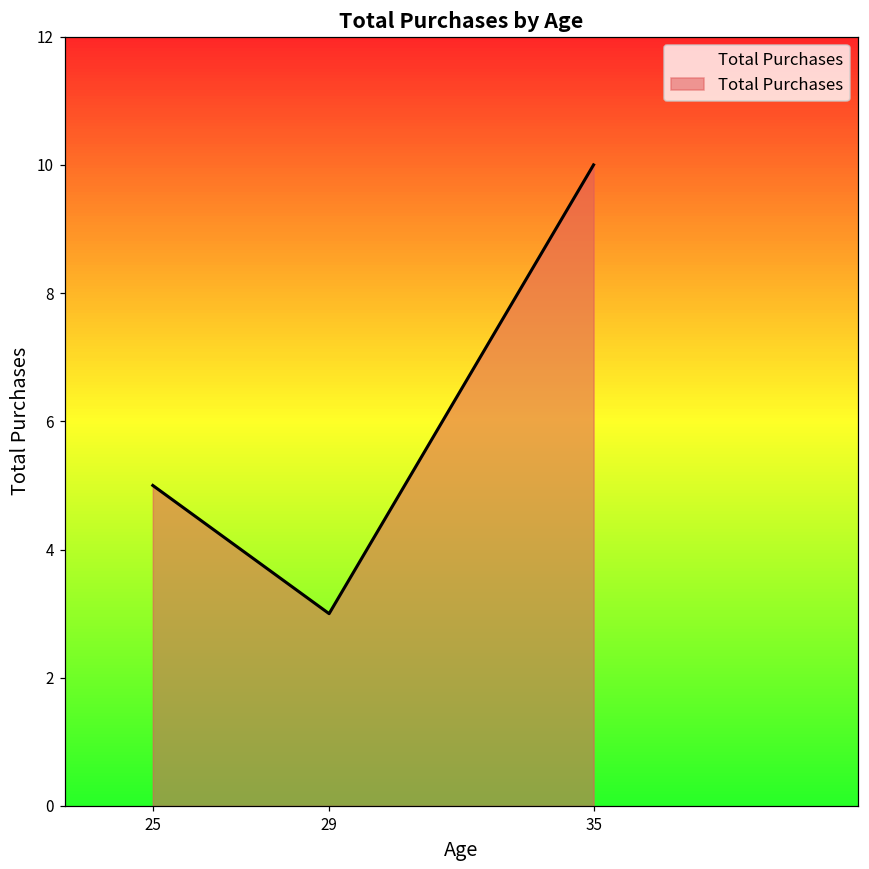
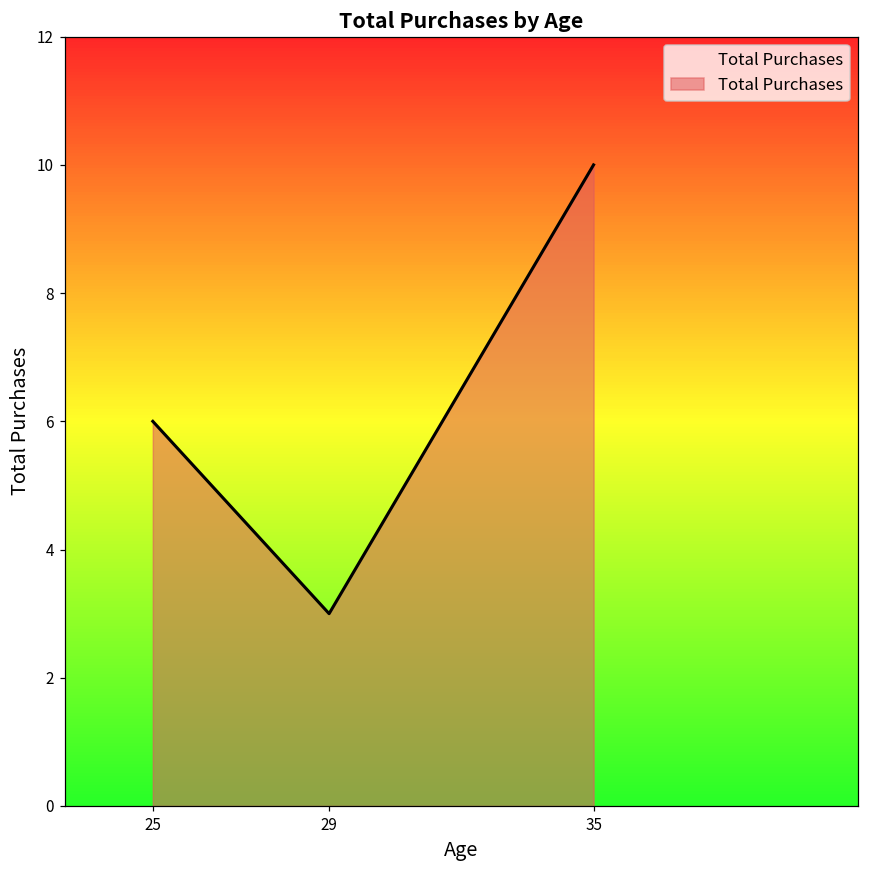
  {
-   "25": 5,
+   "25": 6,
    "29": 3,
    "35": 10
  }
